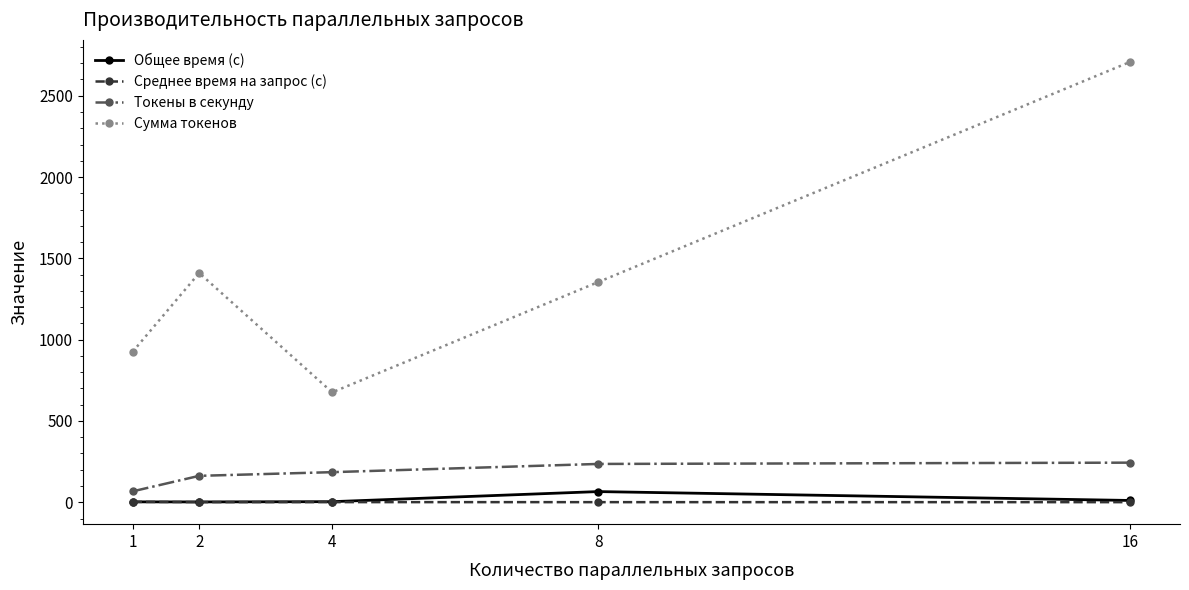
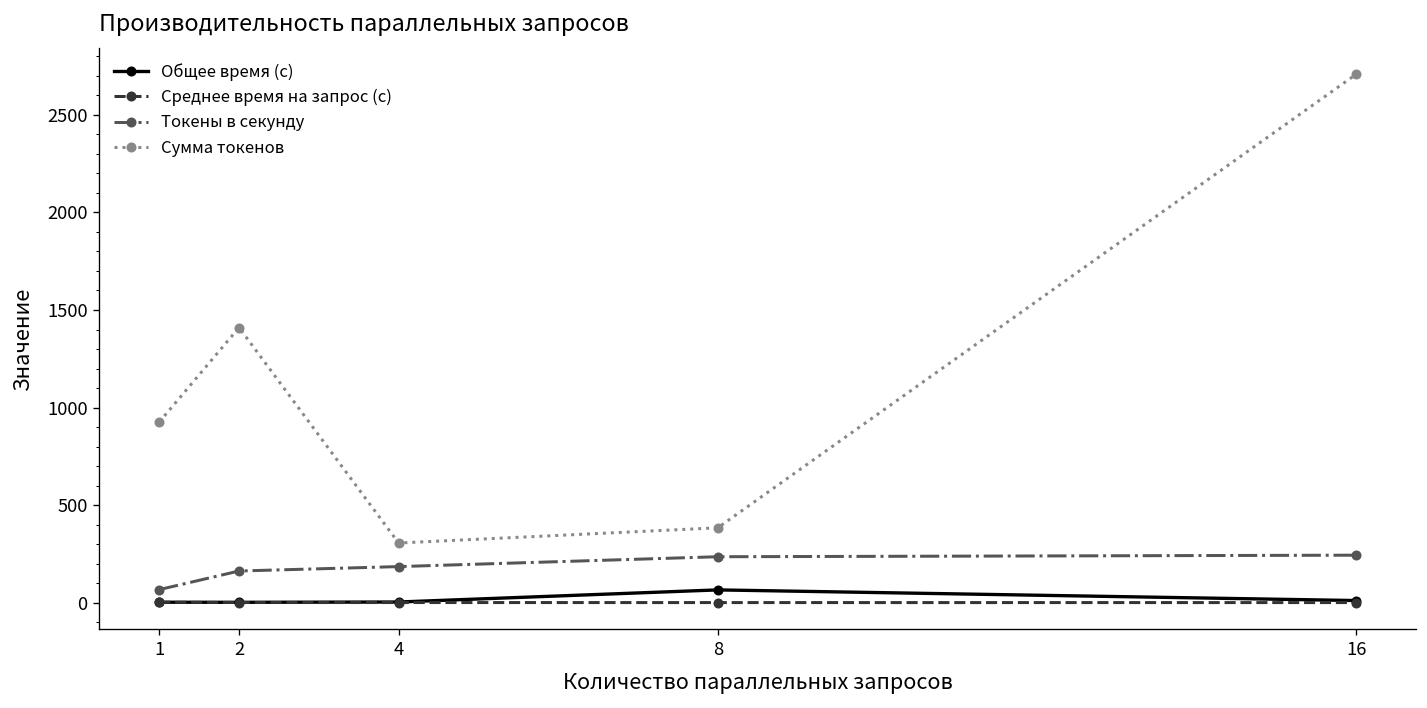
  {
    "Общее время (с)": {
      "8": 70
    },
    "Сумма токенов": {
      "1": 930,
      "2": 1410,
-     "4": 680,
-     "8": 1350,
+     "4": 310,
+     "8": 380,
      "16": 2710
    }
  }
